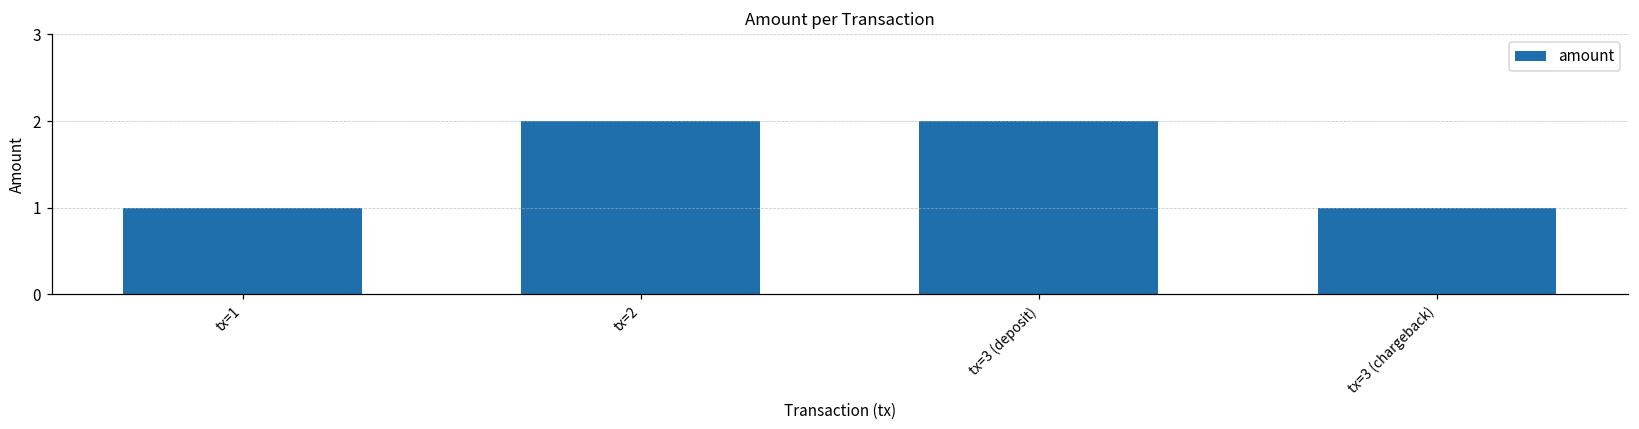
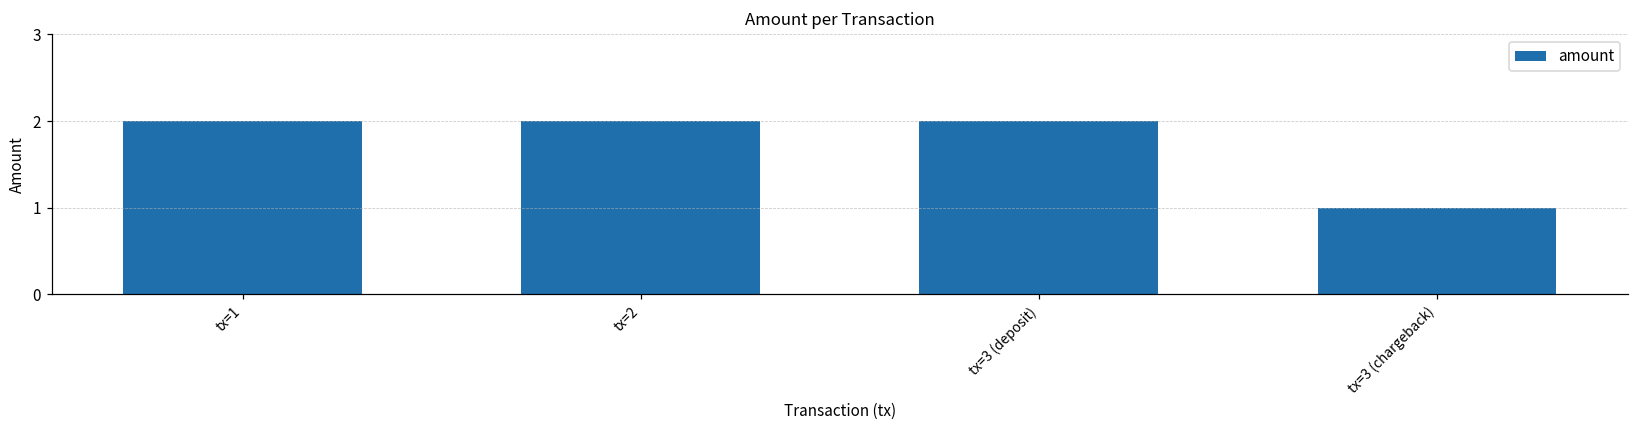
  {
-   "tx=1": 1,
+   "tx=1": 2,
    "tx=2": 2,
    "tx=3 (deposit)": 2,
    "tx=3 (chargeback)": 1
  }
